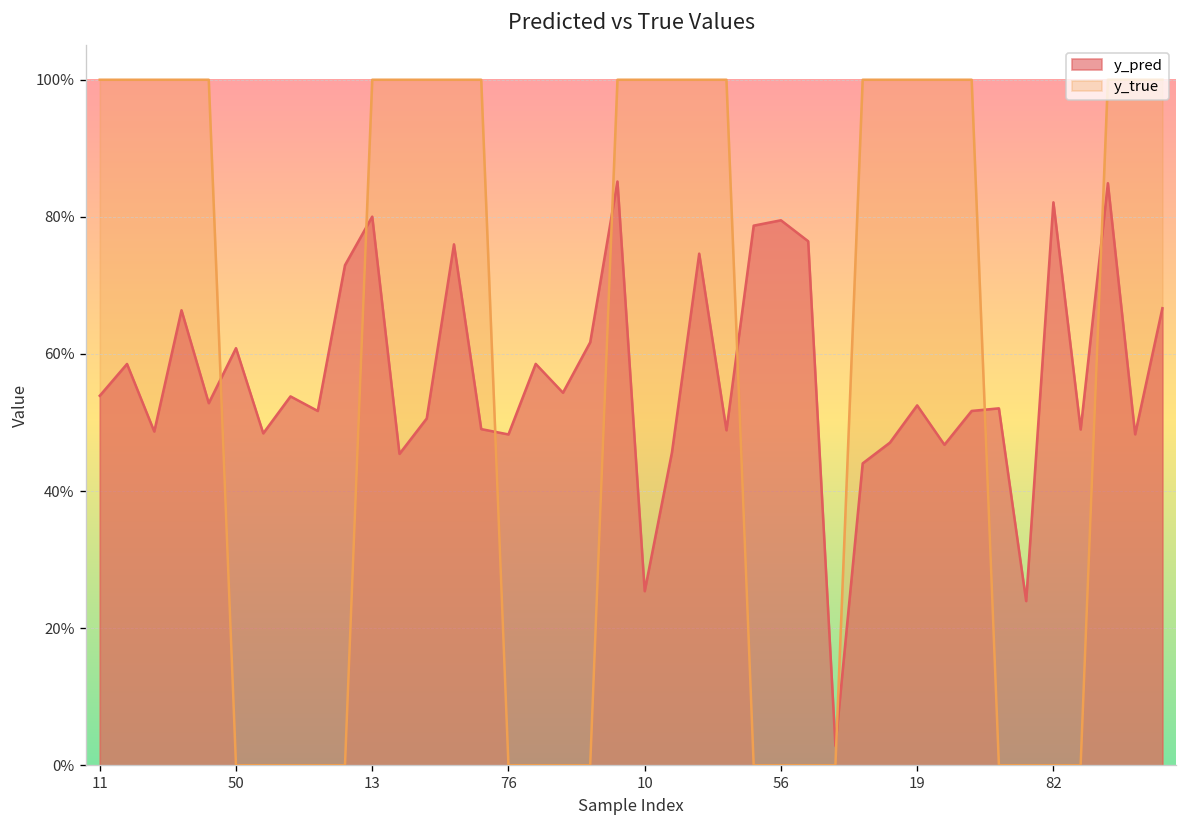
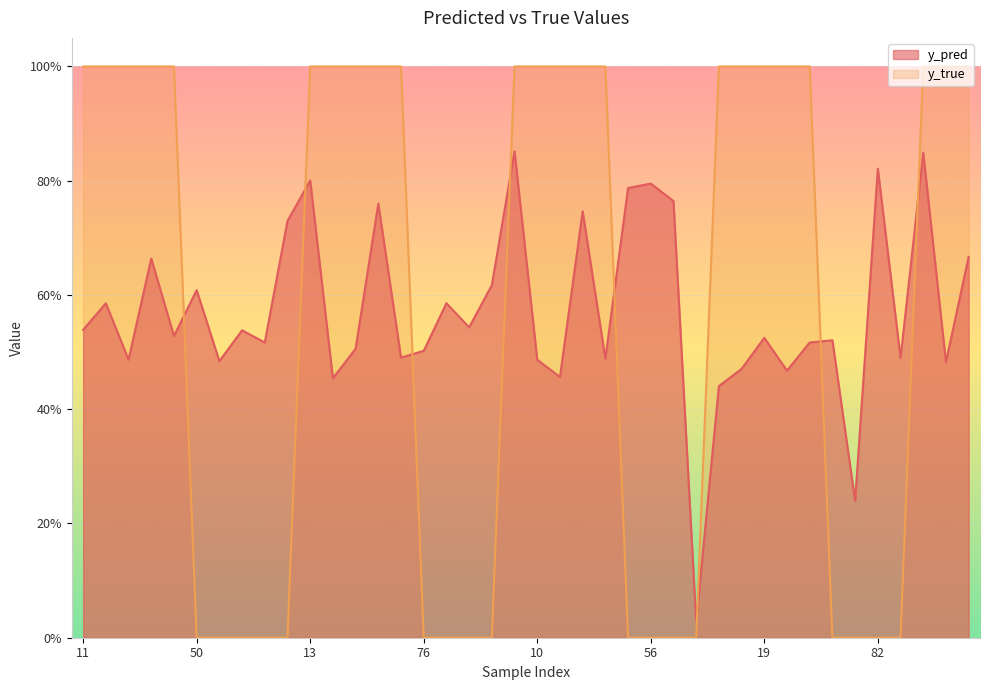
  {
    "y_pred": {
      "50": "61%",
-     "76": "48%",
-     "10": "25%",
+     "76": "50%",
+     "10": "49%",
      "56": "79%",
      "82": "82%"
    },
    "y_true": {
      "50": "0%",
      "76": "0%",
      "10": "100%",
      "56": "0%",
      "82": "0%"
    }
  }
